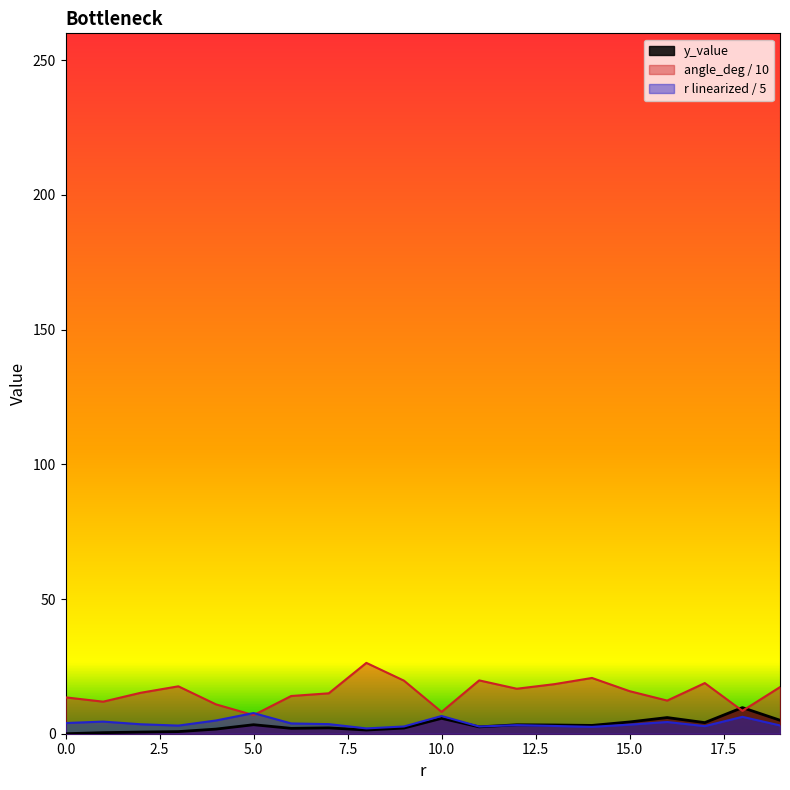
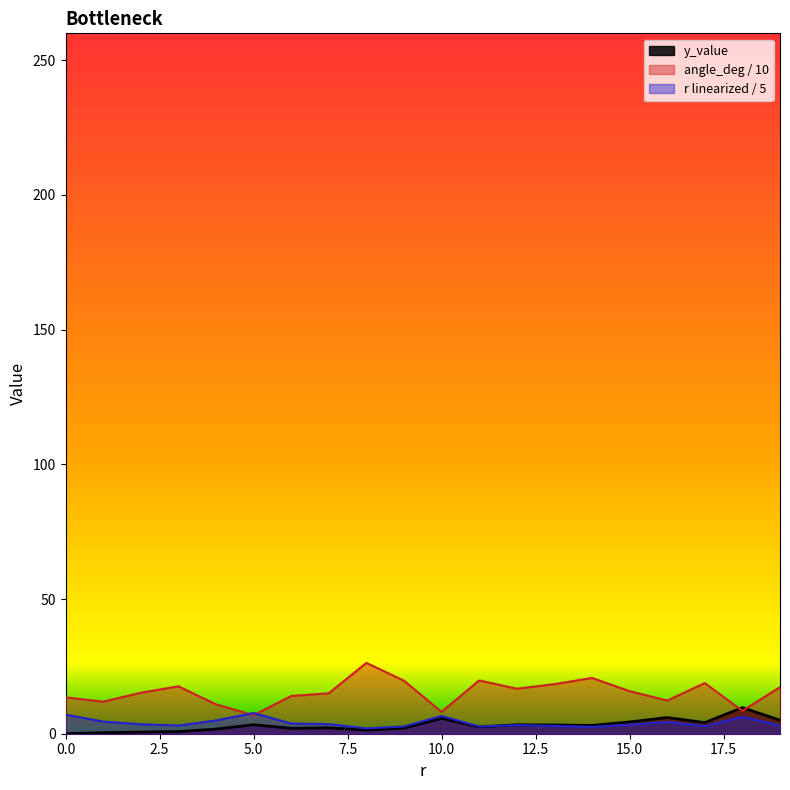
  {
    "y_value": {
      "5.0": 3,
      "15.0": 4
    },
    "angle_deg / 10": {
      "0.0": 14,
      "10.0": 8,
      "15.0": 16
    },
    "r linearized / 5": {
-     "0.0": 4,
+     "0.0": 7,
      "15.0": 3
    }
  }
